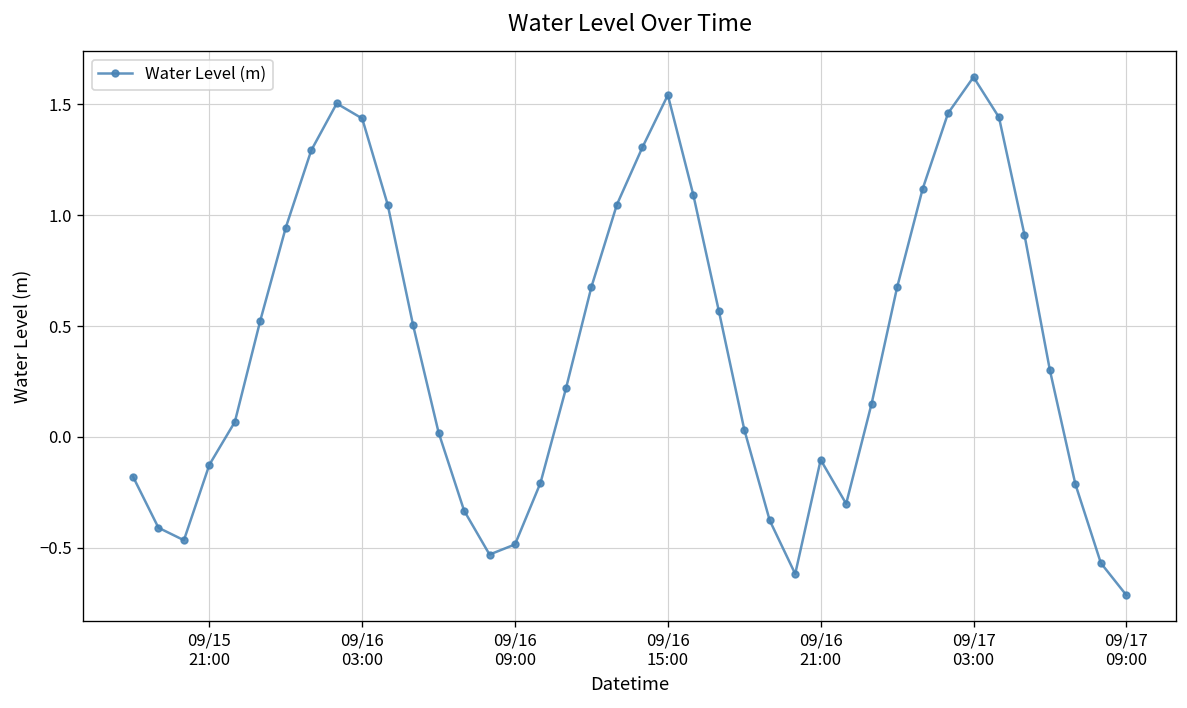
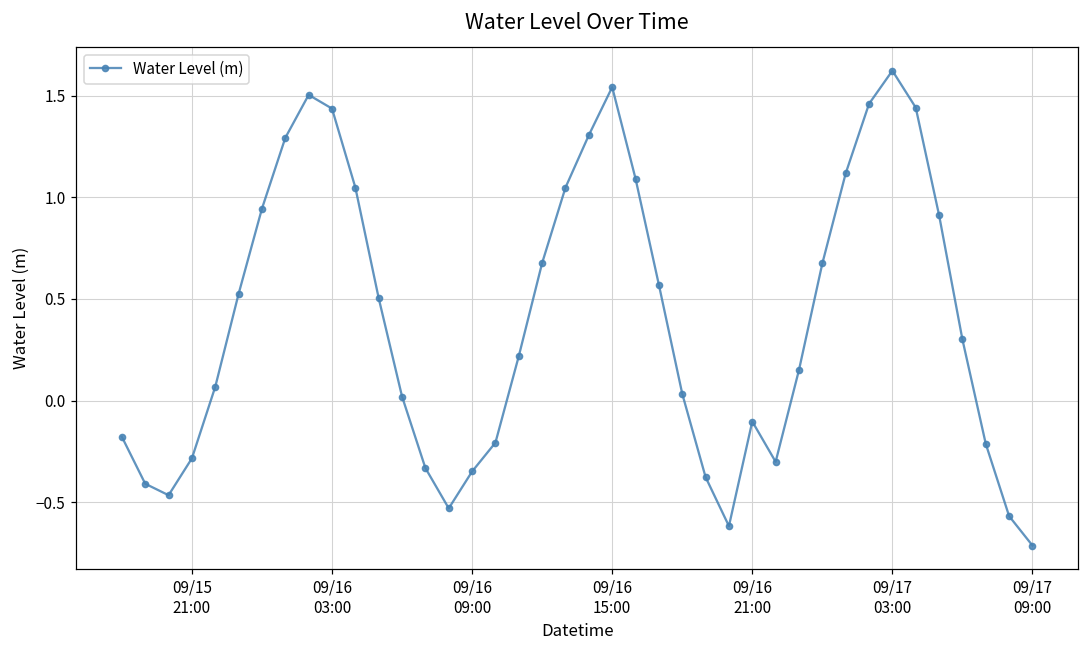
  {
-   "09/15 21:00": -0.13,
+   "09/15 21:00": -0.28,
    "09/16 03:00": 1.44,
-   "09/16 09:00": -0.48,
+   "09/16 09:00": -0.35,
    "09/16 15:00": 1.54,
    "09/16 21:00": -0.10,
    "09/17 03:00": 1.62,
    "09/17 09:00": -0.71
  }
